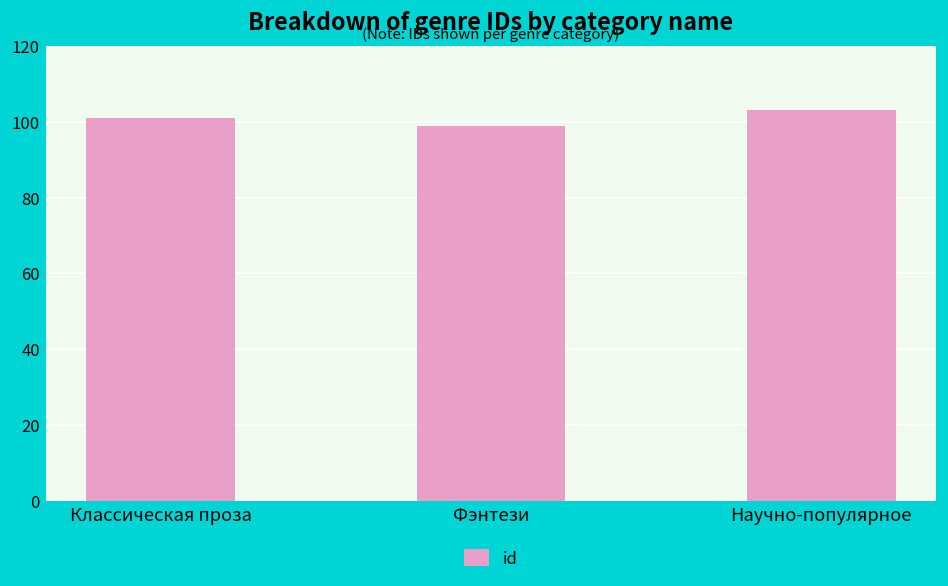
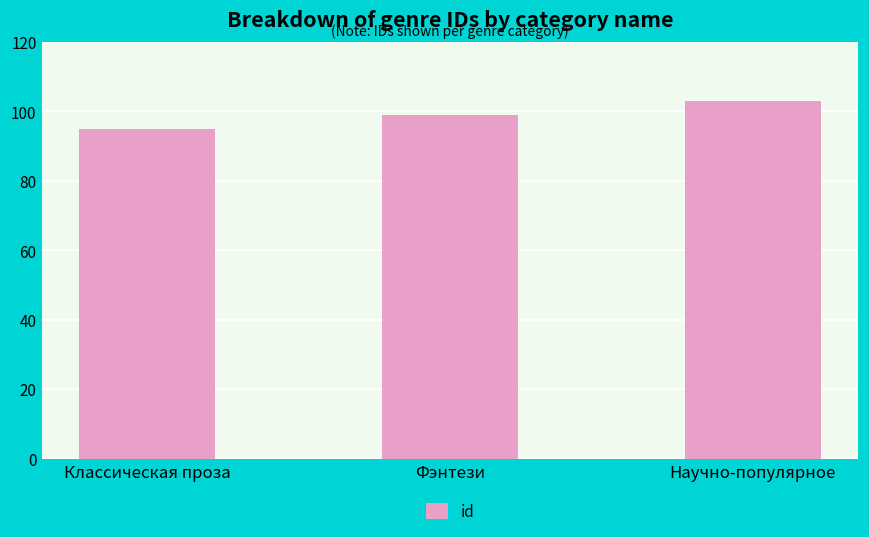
  {
-   "Классическая проза": 101,
+   "Классическая проза": 95,
    "Фэнтези": 99,
    "Научно-популярное": 103
  }
